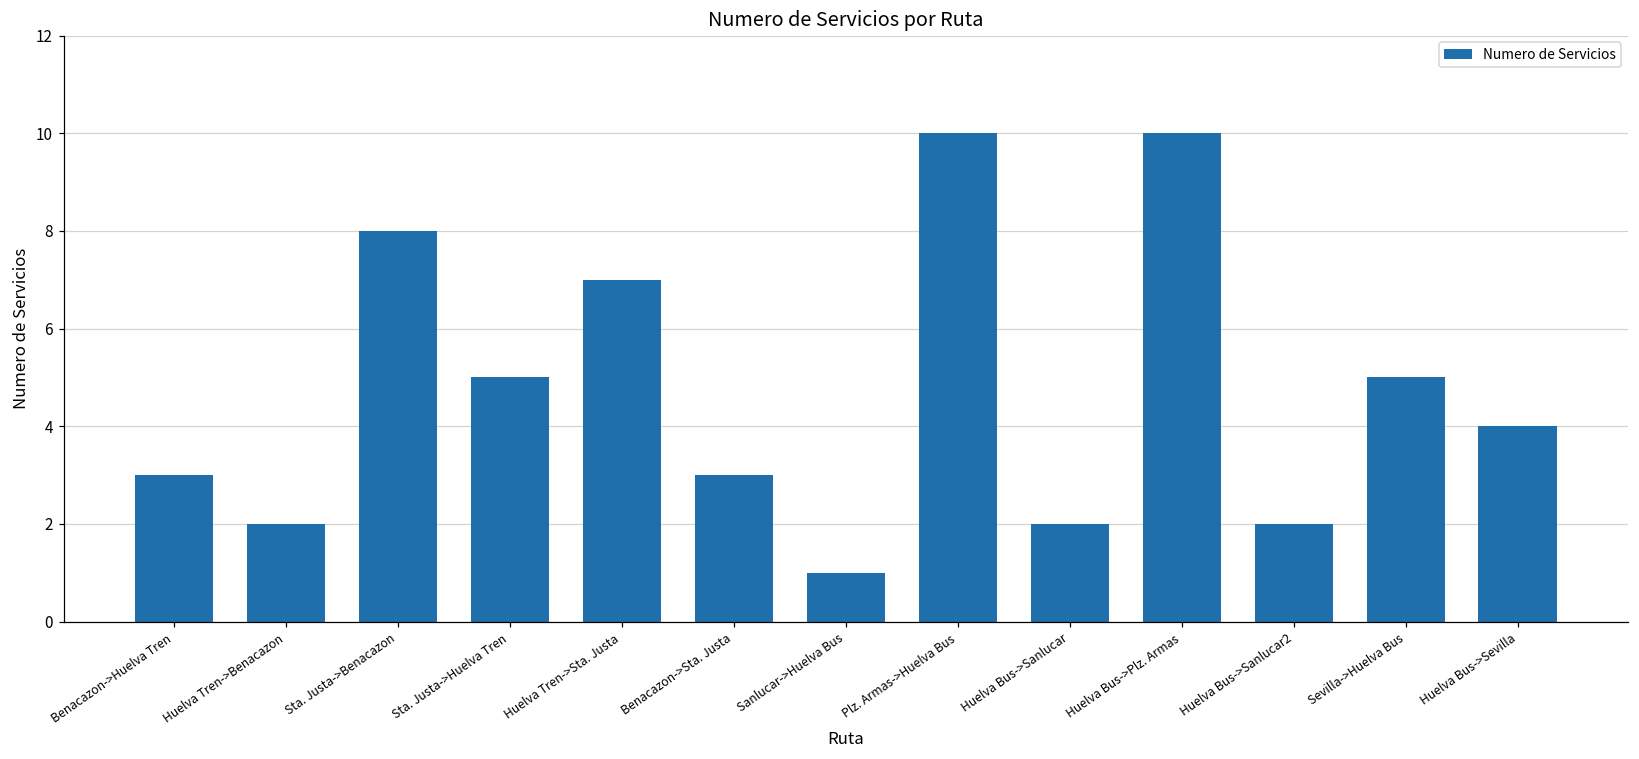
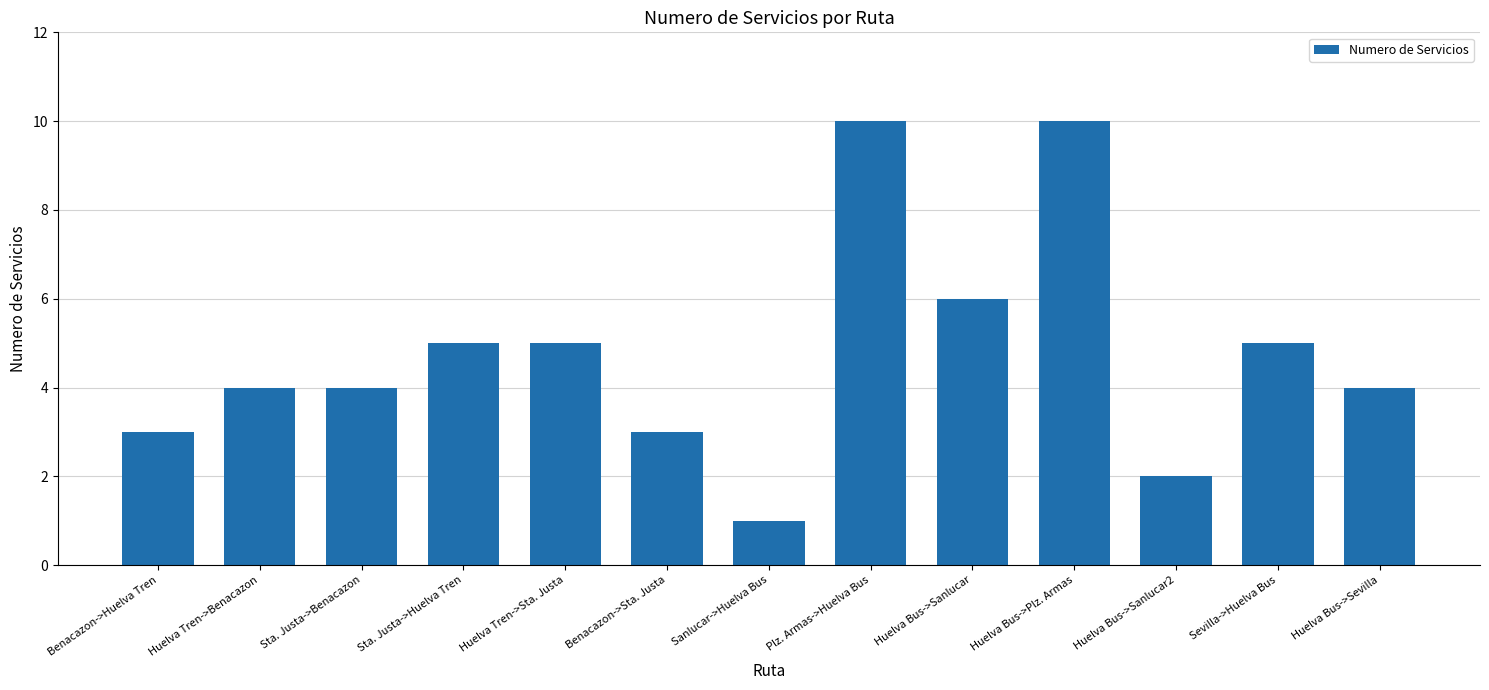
  {
    "Benacazon->Huelva Tren": 3,
-   "Huelva Tren->Benacazon": 2,
-   "Sta. Justa->Benacazon": 8,
+   "Huelva Tren->Benacazon": 4,
+   "Sta. Justa->Benacazon": 4,
    "Sta. Justa->Huelva Tren": 5,
-   "Huelva Tren->Sta. Justa": 7,
+   "Huelva Tren->Sta. Justa": 5,
    "Benacazon->Sta. Justa": 3,
    "Sanlucar->Huelva Bus": 1,
    "Plz. Armas->Huelva Bus": 10,
-   "Huelva Bus->Sanlucar": 2,
+   "Huelva Bus->Sanlucar": 6,
    "Huelva Bus->Plz. Armas": 10,
    "Huelva Bus->Sanlucar2": 2,
    "Sevilla->Huelva Bus": 5,
    "Huelva Bus->Sevilla": 4
  }
